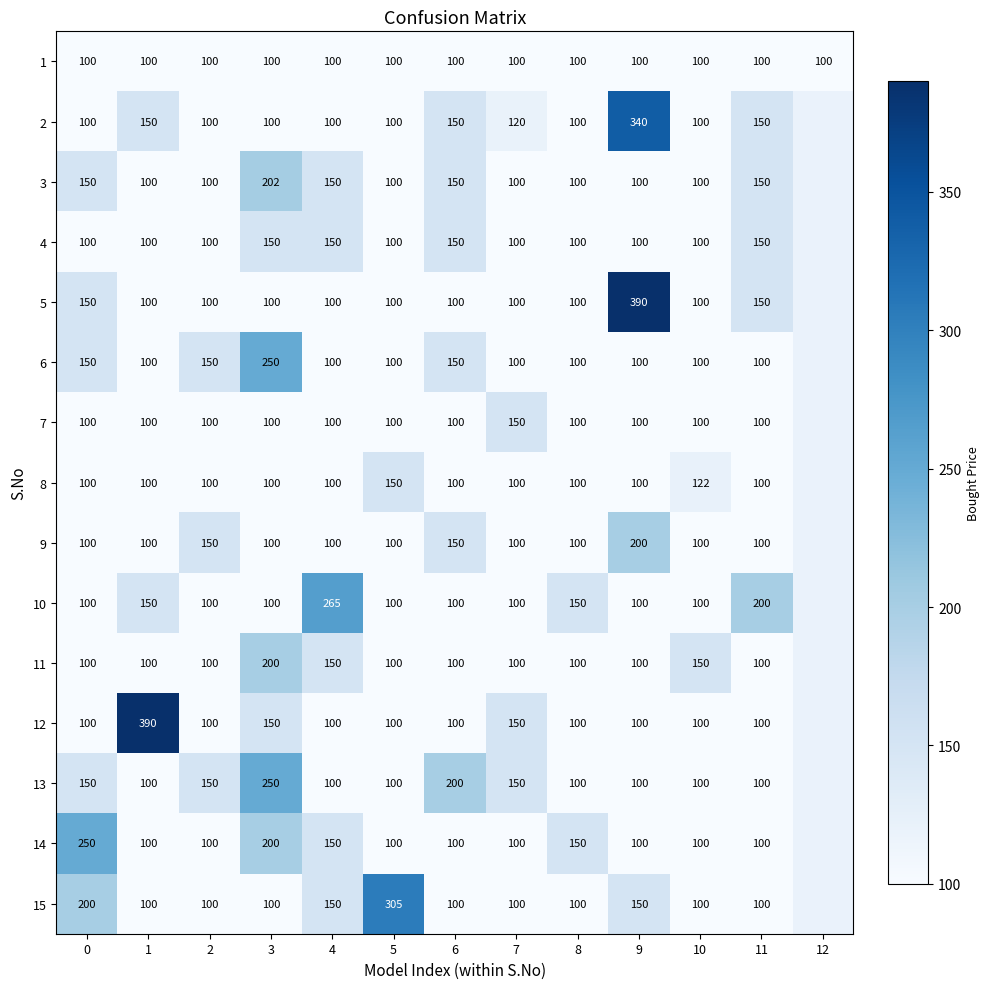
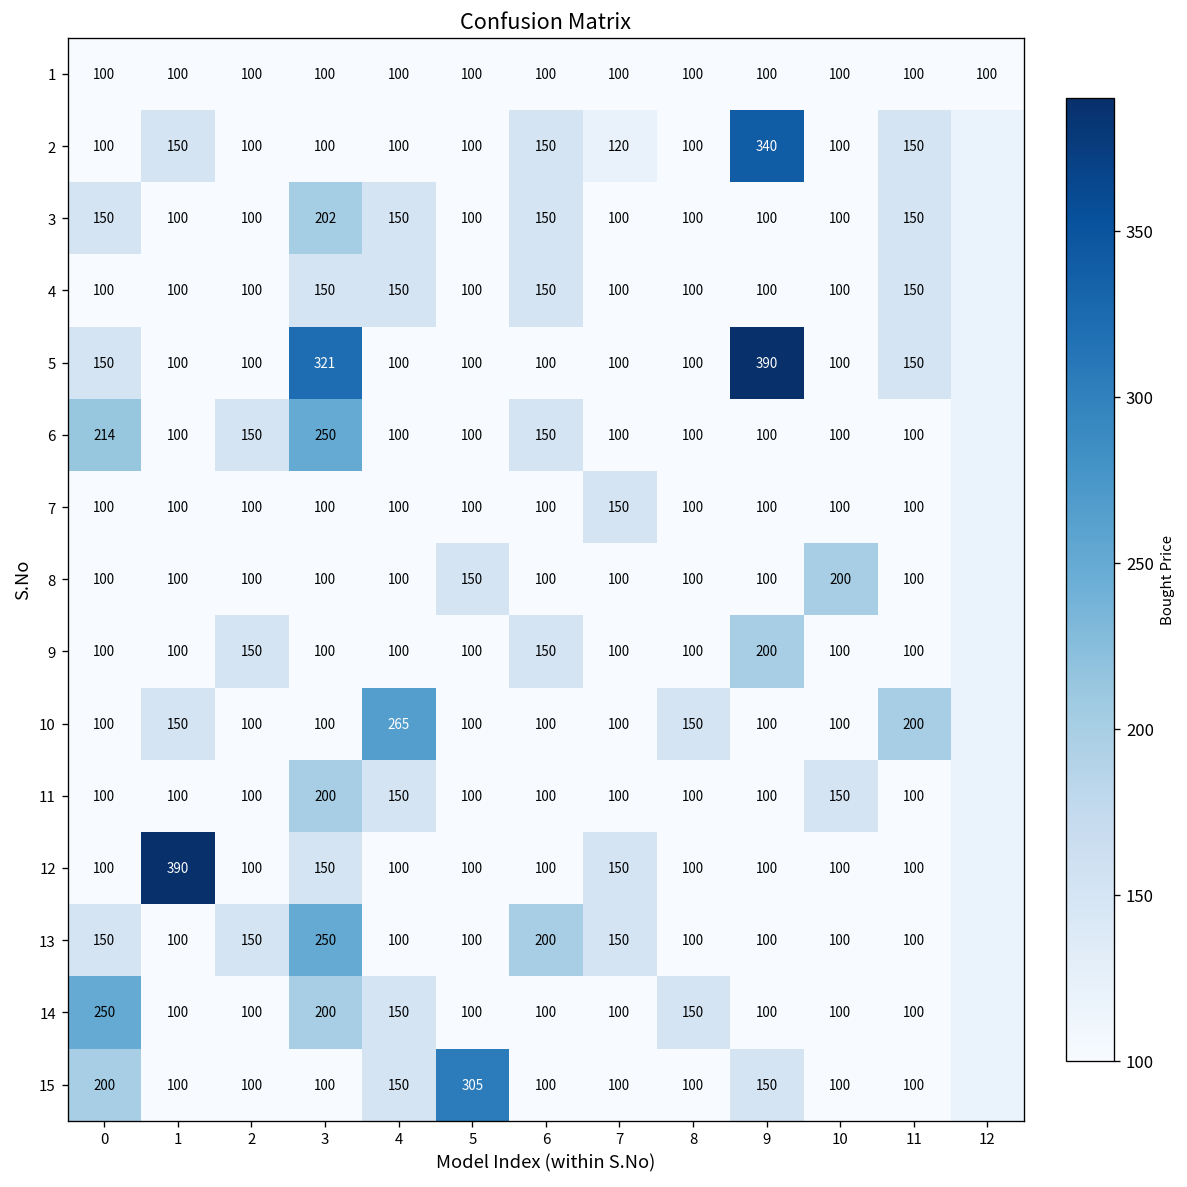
  {
    "1": {
      "0": 100,
      "1": 100,
      "2": 100,
      "3": 100,
      "4": 100,
      "5": 100,
      "6": 100,
      "7": 100,
      "8": 100,
      "9": 100,
      "10": 100,
      "11": 100,
      "12": 100
    },
    "2": {
      "0": 100,
      "1": 150,
      "2": 100,
      "3": 100,
      "4": 100,
      "5": 100,
      "6": 150,
      "7": 120,
      "8": 100,
      "9": 340,
      "10": 100,
      "11": 150
    },
    "3": {
      "0": 150,
      "1": 100,
      "2": 100,
      "3": 202,
      "4": 150,
      "5": 100,
      "6": 150,
      "7": 100,
      "8": 100,
      "9": 100,
      "10": 100,
      "11": 150
    },
    "4": {
      "0": 100,
      "1": 100,
      "2": 100,
      "3": 150,
      "4": 150,
      "5": 100,
      "6": 150,
      "7": 100,
      "8": 100,
      "9": 100,
      "10": 100,
      "11": 150
    },
    "5": {
      "0": 150,
      "1": 100,
      "2": 100,
-     "3": 100,
+     "3": 321,
      "4": 100,
      "5": 100,
      "6": 100,
      "7": 100,
      "8": 100,
      "9": 390,
      "10": 100,
      "11": 150
    },
    "6": {
-     "0": 150,
+     "0": 214,
      "1": 100,
      "2": 150,
      "3": 250,
      "4": 100,
      "5": 100,
      "6": 150,
      "7": 100,
      "8": 100,
      "9": 100,
      "10": 100,
      "11": 100
    },
    "7": {
      "0": 100,
      "1": 100,
      "2": 100,
      "3": 100,
      "4": 100,
      "5": 100,
      "6": 100,
      "7": 150,
      "8": 100,
      "9": 100,
      "10": 100,
      "11": 100
    },
    "8": {
      "0": 100,
      "1": 100,
      "2": 100,
      "3": 100,
      "4": 100,
      "5": 150,
      "6": 100,
      "7": 100,
      "8": 100,
      "9": 100,
-     "10": 122,
+     "10": 200,
      "11": 100
    },
    "9": {
      "0": 100,
      "1": 100,
      "2": 150,
      "3": 100,
      "4": 100,
      "5": 100,
      "6": 150,
      "7": 100,
      "8": 100,
      "9": 200,
      "10": 100,
      "11": 100
    },
    "10": {
      "0": 100,
      "1": 150,
      "2": 100,
      "3": 100,
      "4": 265,
      "5": 100,
      "6": 100,
      "7": 100,
      "8": 150,
      "9": 100,
      "10": 100,
      "11": 200
    },
    "11": {
      "0": 100,
      "1": 100,
      "2": 100,
      "3": 200,
      "4": 150,
      "5": 100,
      "6": 100,
      "7": 100,
      "8": 100,
      "9": 100,
      "10": 150,
      "11": 100
    },
    "12": {
      "0": 100,
      "1": 390,
      "2": 100,
      "3": 150,
      "4": 100,
      "5": 100,
      "6": 100,
      "7": 150,
      "8": 100,
      "9": 100,
      "10": 100,
      "11": 100
    },
    "13": {
      "0": 150,
      "1": 100,
      "2": 150,
      "3": 250,
      "4": 100,
      "5": 100,
      "6": 200,
      "7": 150,
      "8": 100,
      "9": 100,
      "10": 100,
      "11": 100
    },
    "14": {
      "0": 250,
      "1": 100,
      "2": 100,
      "3": 200,
      "4": 150,
      "5": 100,
      "6": 100,
      "7": 100,
      "8": 150,
      "9": 100,
      "10": 100,
      "11": 100
    },
    "15": {
      "0": 200,
      "1": 100,
      "2": 100,
      "3": 100,
      "4": 150,
      "5": 305,
      "6": 100,
      "7": 100,
      "8": 100,
      "9": 150,
      "10": 100,
      "11": 100
    }
  }
